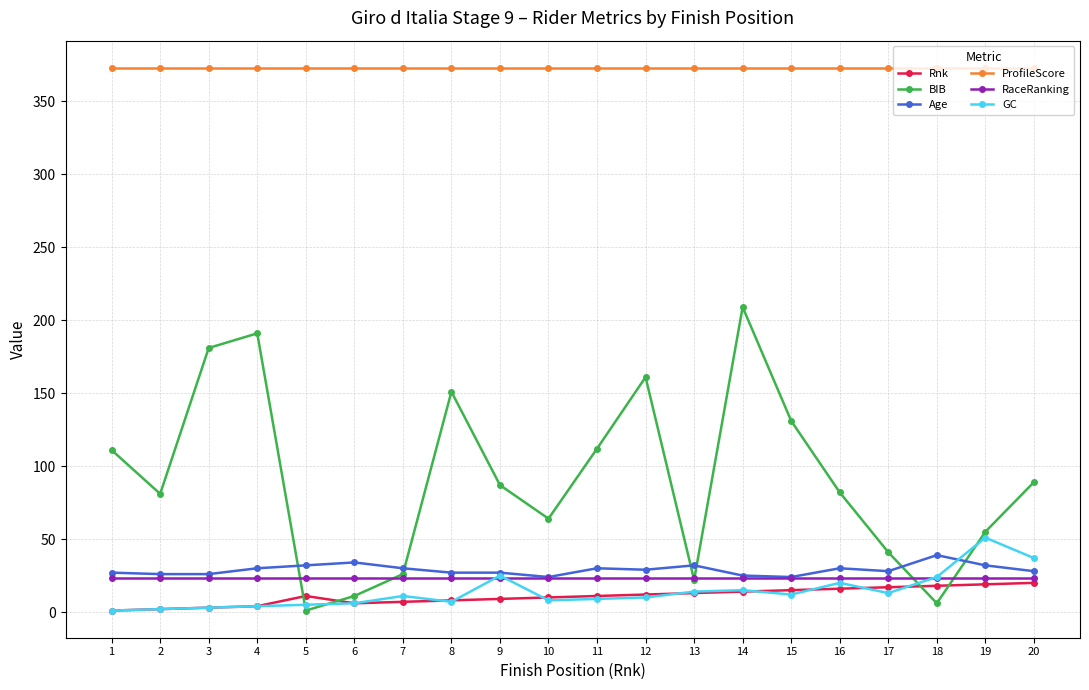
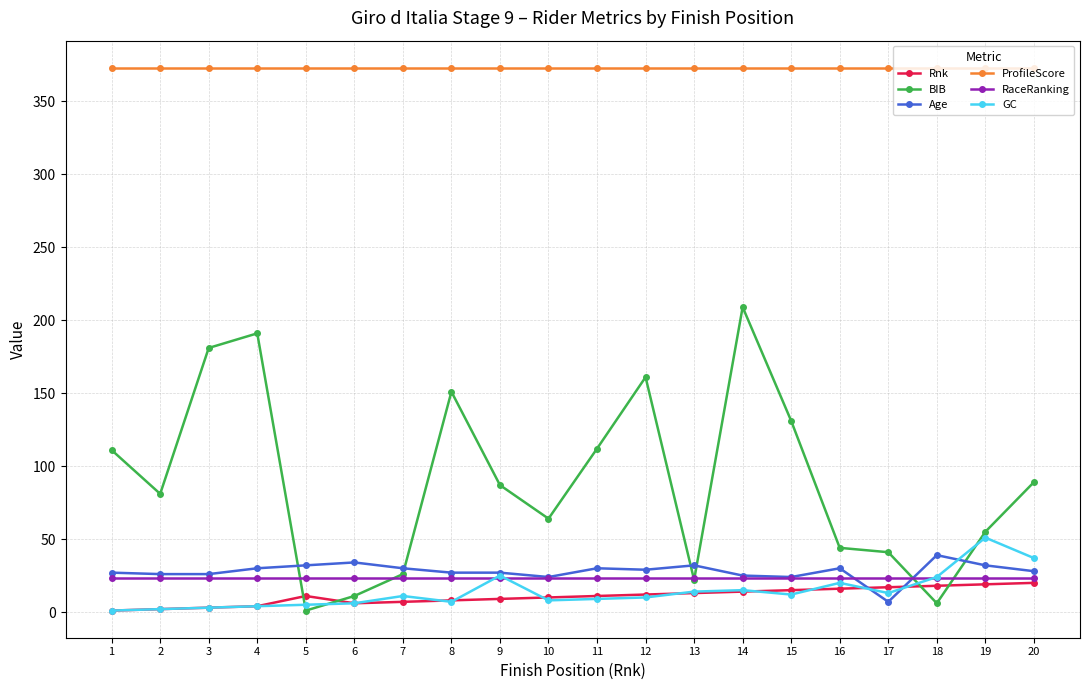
  {
    "Rnk": {
      "5": 11,
      "7": 7,
      "9": 9,
      "10": 10,
      "11": 11,
      "12": 12,
      "15": 15,
      "16": 16,
      "17": 17,
      "18": 18,
      "19": 19,
      "20": 20
    },
    "BIB": {
      "1": 111,
      "2": 81,
      "3": 181,
      "4": 191,
      "5": 1,
      "6": 11,
      "7": 26,
      "8": 151,
      "9": 87,
      "10": 64,
      "11": 112,
      "12": 161,
      "14": 209,
      "15": 131,
-     "16": 82,
+     "16": 44,
      "17": 41,
      "18": 6,
      "19": 55,
      "20": 89
    },
    "Age": {
      "1": 27,
      "2": 26,
      "3": 26,
      "4": 30,
      "5": 32,
      "6": 34,
      "7": 30,
      "8": 27,
      "9": 27,
      "11": 30,
      "12": 29,
      "13": 32,
      "14": 25,
      "16": 30,
-     "17": 28,
+     "17": 7,
      "18": 39,
      "19": 32,
      "20": 28
    },
    "ProfileScore": {
      "1": 373,
      "2": 373,
      "3": 373,
      "4": 373,
      "5": 373,
      "6": 373,
      "7": 373,
      "8": 373,
      "9": 373,
      "10": 373,
      "11": 373,
      "12": 373,
      "13": 373,
      "14": 373,
      "15": 373,
      "16": 373,
      "17": 373
    },
    "RaceRanking": {
      "1": 23,
      "2": 23,
      "3": 23,
      "4": 23,
      "5": 23,
      "6": 23,
      "7": 23,
      "8": 23,
      "9": 23,
      "11": 23,
      "12": 23,
      "14": 23,
      "16": 23,
      "17": 23,
      "19": 23,
      "20": 23
    },
    "GC": {
      "5": 5,
      "7": 11,
      "9": 25,
      "10": 8,
      "11": 9,
      "12": 10,
      "15": 12,
      "16": 20,
      "17": 13,
      "19": 51,
      "20": 37
    }
  }
